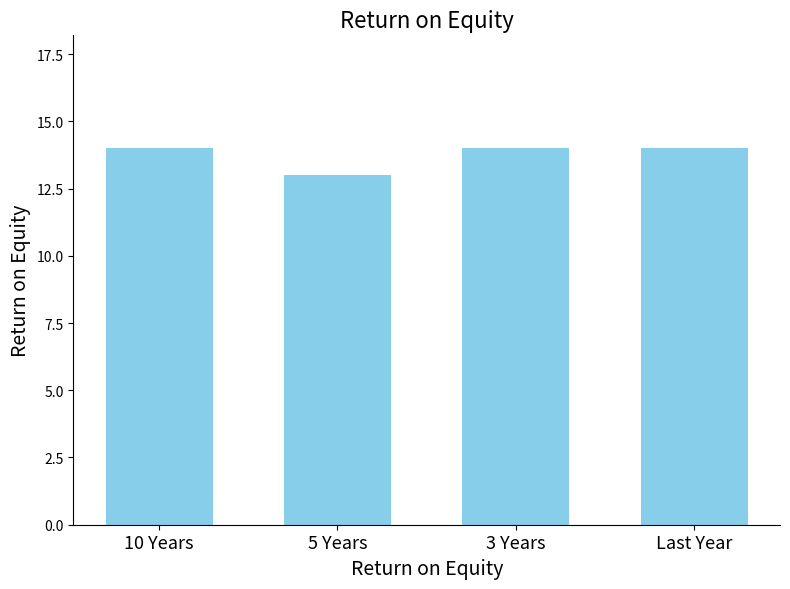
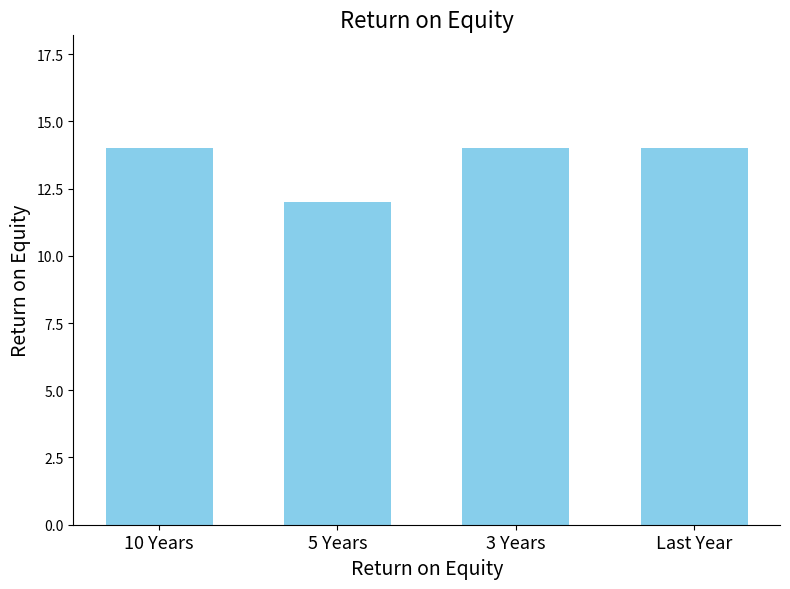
  {
    "10 Years": 14,
-   "5 Years": 13,
+   "5 Years": 12,
    "3 Years": 14,
    "Last Year": 14
  }
